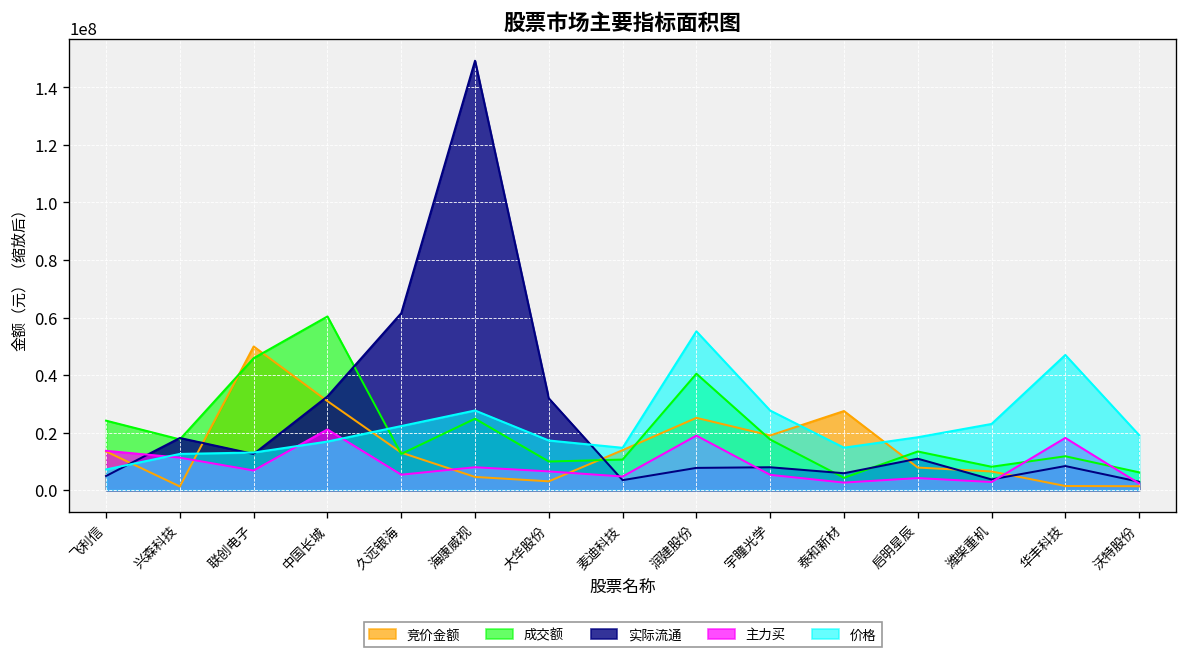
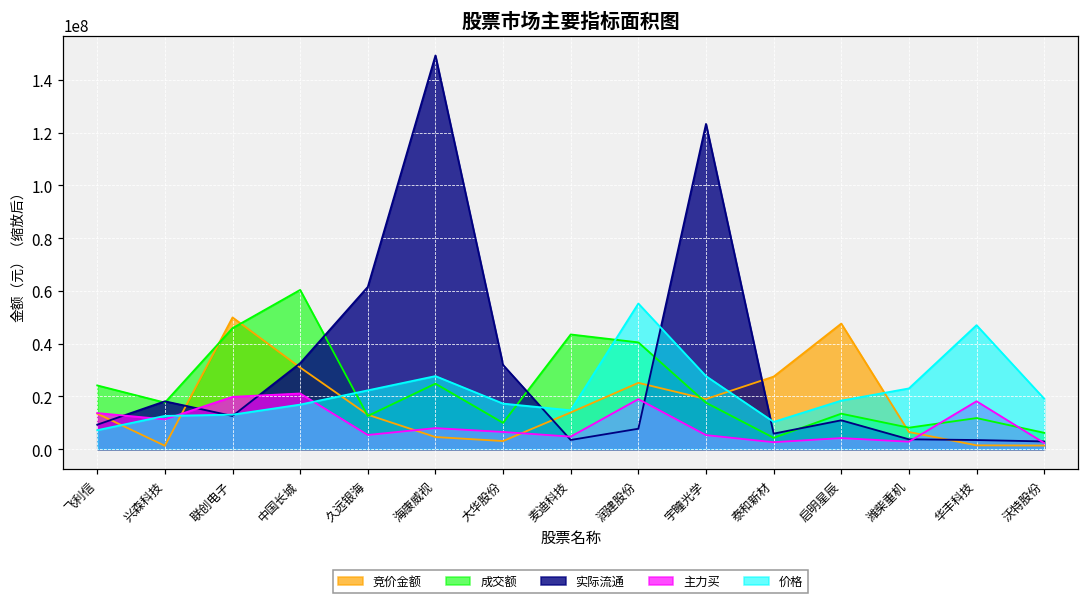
  {
    "竞价金额": {
      "兴森科技": 1000000,
      "联创电子": 50000000,
      "中国长城": 31000000,
      "海康威视": 5000000,
      "大华股份": 3000000,
      "润建股份": 25000000,
      "宇瞳光学": 19000000,
      "泰和新材": 28000000,
-     "启明星辰": 8000000,
+     "启明星辰": 48000000,
      "潍柴重机": 6000000,
      "华丰科技": 1000000
    },
    "成交额": {
      "飞利信": 24000000,
      "联创电子": 46000000,
      "中国长城": 60000000,
      "海康威视": 25000000,
      "大华股份": 10000000,
-     "麦迪科技": 11000000,
+     "麦迪科技": 43000000,
      "润建股份": 40000000,
      "宇瞳光学": 18000000,
      "泰和新材": 4000000,
      "启明星辰": 13000000,
      "潍柴重机": 8000000,
      "华丰科技": 12000000,
      "沃特股份": 6000000
    },
    "实际流通": {
-     "飞利信": 5000000,
+     "飞利信": 9000000,
      "中国长城": 33000000,
      "久远银海": 62000000,
      "海康威视": 149000000,
      "大华股份": 32000000,
      "麦迪科技": 3000000,
      "润建股份": 8000000,
-     "宇瞳光学": 8000000,
+     "宇瞳光学": 123000000,
      "泰和新材": 6000000,
      "启明星辰": 11000000,
-     "华丰科技": 8000000
+     "华丰科技": 3000000
    },
    "主力买": {
      "兴森科技": 11000000,
-     "联创电子": 7000000,
+     "联创电子": 20000000,
      "中国长城": 21000000,
      "久远银海": 5000000,
      "海康威视": 8000000,
      "大华股份": 7000000,
      "麦迪科技": 5000000,
      "润建股份": 19000000,
      "宇瞳光学": 5000000,
      "泰和新材": 3000000,
      "启明星辰": 4000000,
      "华丰科技": 18000000
    },
    "价格": {
      "飞利信": 7000000,
      "兴森科技": 13000000,
      "中国长城": 17000000,
      "久远银海": 22000000,
      "海康威视": 28000000,
      "大华股份": 17000000,
      "润建股份": 55000000,
      "宇瞳光学": 28000000,
-     "泰和新材": 15000000,
+     "泰和新材": 10000000,
      "启明星辰": 18000000,
      "潍柴重机": 23000000,
      "华丰科技": 47000000,
      "沃特股份": 19000000
    }
  }
